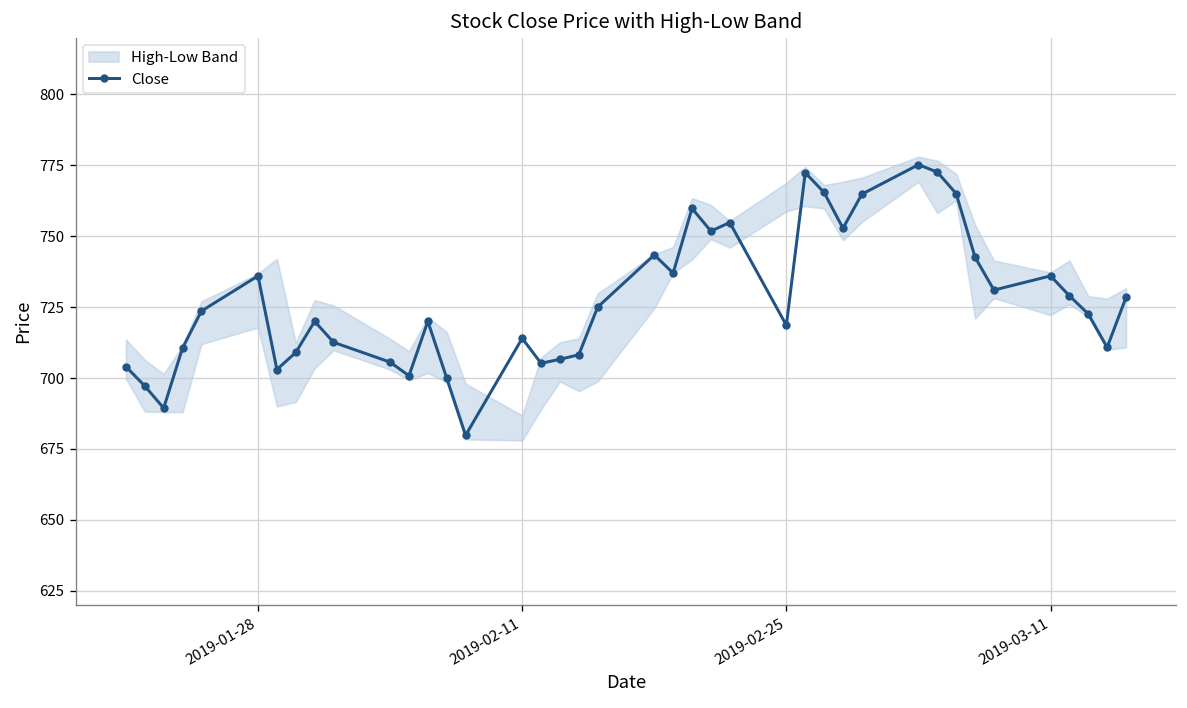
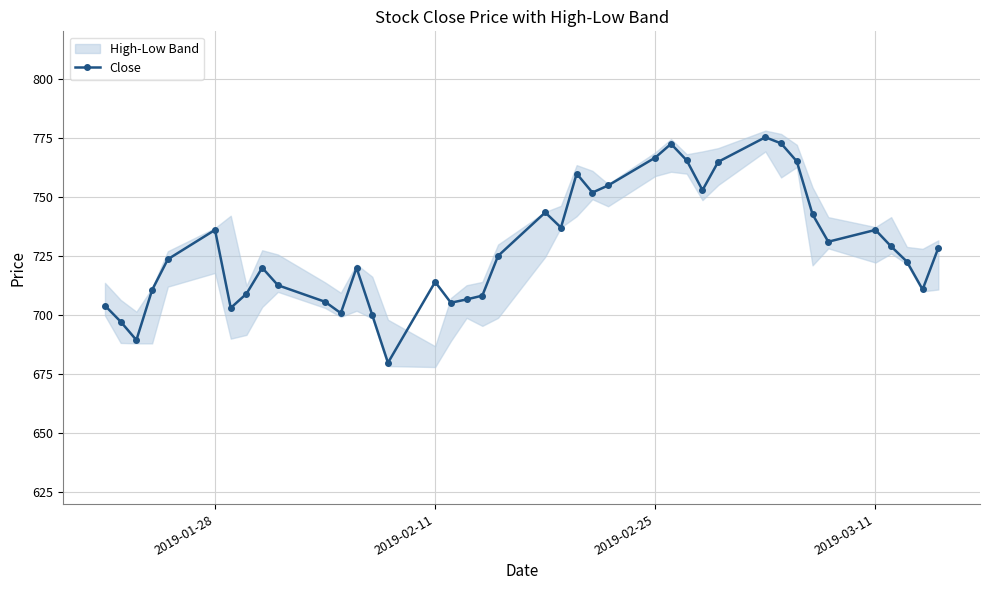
  {
    "Close": {
      "2019-02-11": 714,
-     "2019-02-25": 719,
+     "2019-02-25": 767,
      "2019-03-11": 736
    }
  }
